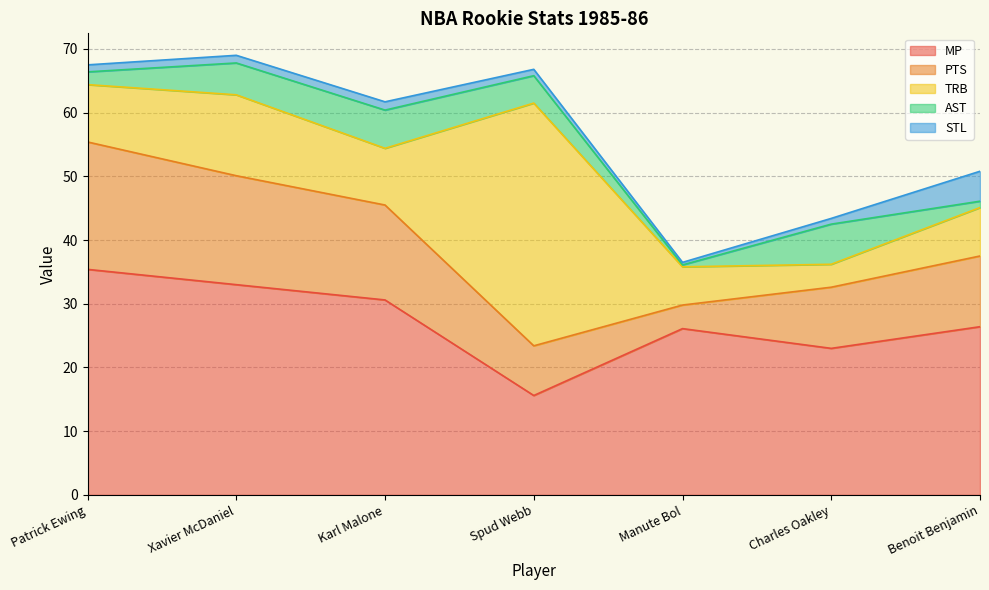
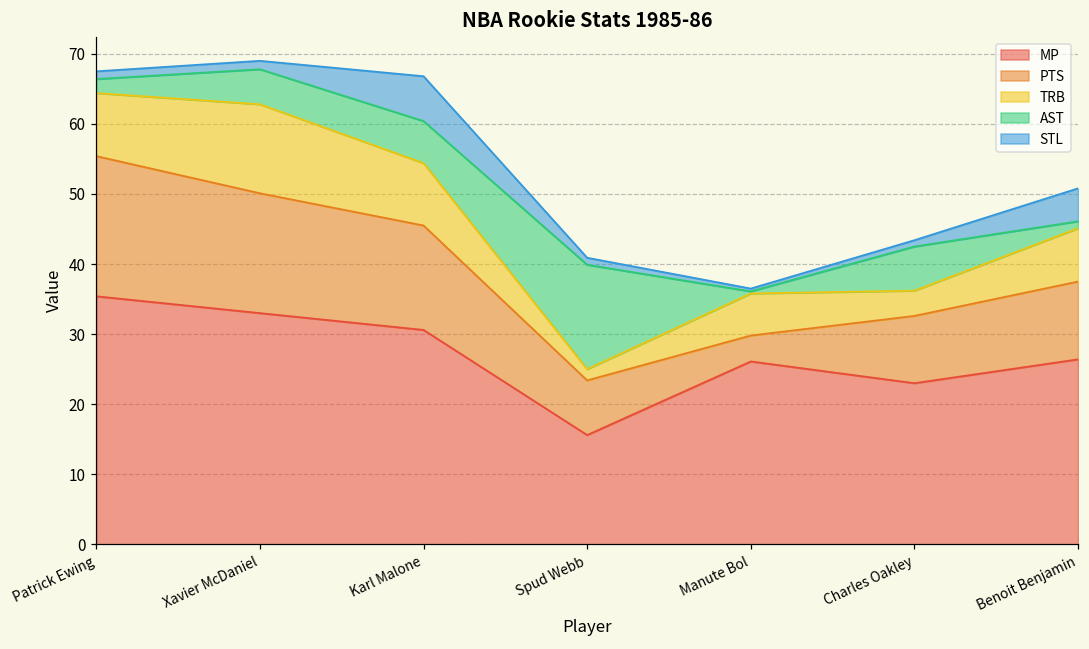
  {
    "TRB": {
      "Patrick Ewing": 9,
      "Xavier McDaniel": 13,
      "Karl Malone": 9,
-     "Spud Webb": 38,
+     "Spud Webb": 2,
      "Charles Oakley": 4,
      "Benoit Benjamin": 8
    },
    "AST": {
      "Patrick Ewing": 2,
      "Xavier McDaniel": 5,
      "Karl Malone": 6,
-     "Spud Webb": 4,
+     "Spud Webb": 15,
      "Charles Oakley": 6,
      "Benoit Benjamin": 1
    },
    "STL": {
      "Patrick Ewing": 1,
      "Xavier McDaniel": 1,
-     "Karl Malone": 1,
+     "Karl Malone": 6,
      "Spud Webb": 1,
      "Charles Oakley": 1,
      "Benoit Benjamin": 5
    }
  }
